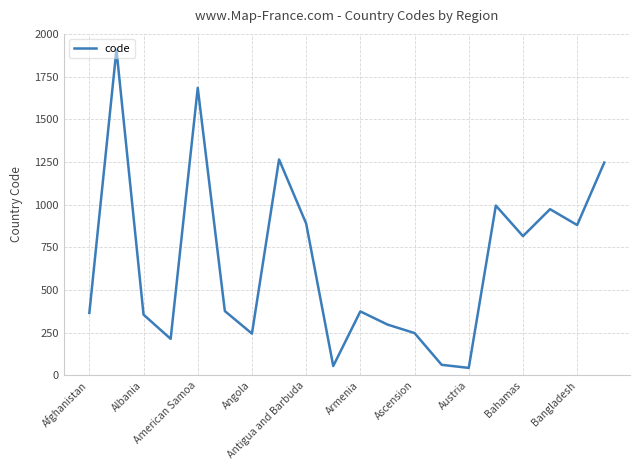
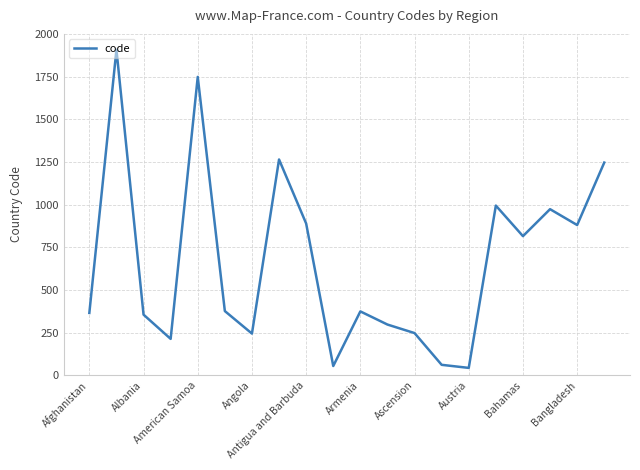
  {
    "Afghanistan": 370,
    "Albania": 360,
-   "American Samoa": 1680,
+   "American Samoa": 1750,
    "Angola": 240,
    "Antigua and Barbuda": 890,
    "Armenia": 370,
    "Ascension": 250,
    "Austria": 40,
    "Bahamas": 820,
    "Bangladesh": 880
  }
